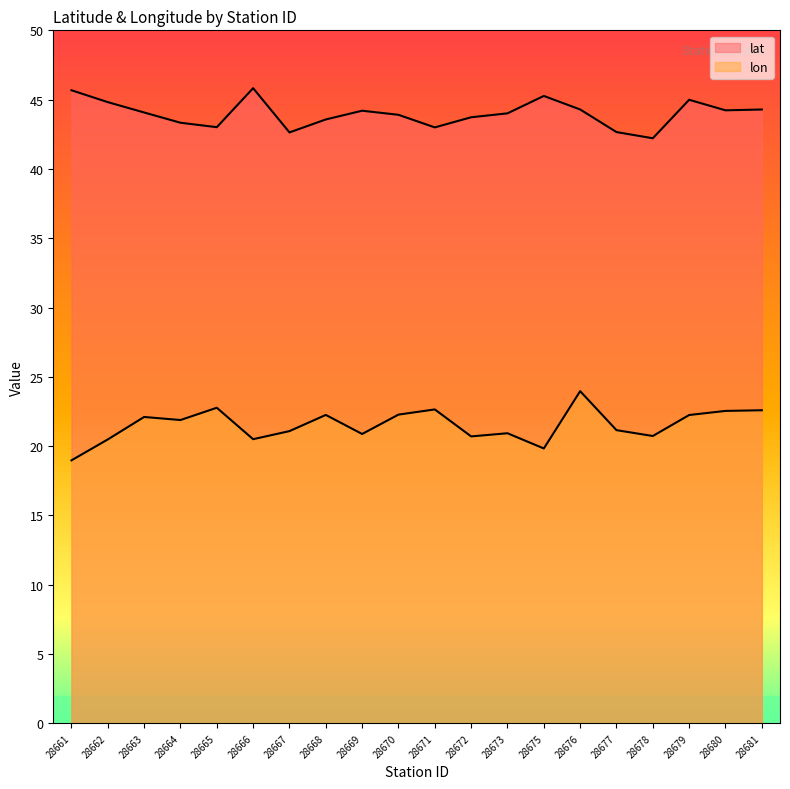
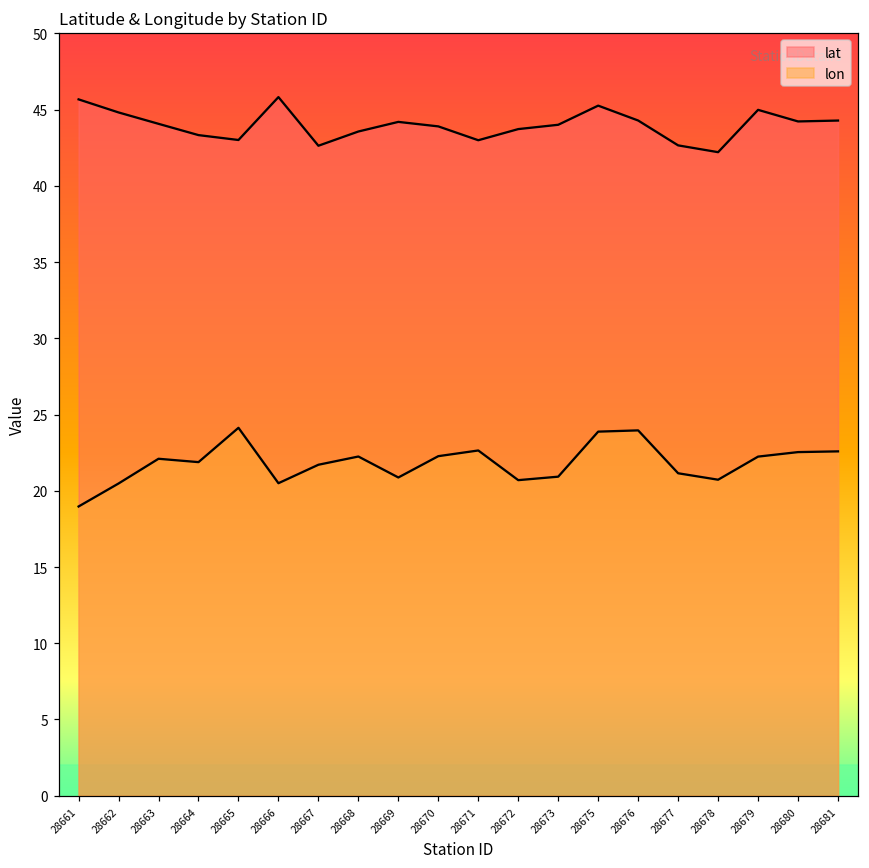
  {
    "lat": {
      "28661": 45.7,
      "28662": 44.8,
      "28663": 44.1,
      "28664": 43.3,
      "28665": 43.0,
      "28666": 45.8,
      "28667": 42.6,
      "28668": 43.6,
      "28669": 44.2,
      "28670": 43.9,
      "28671": 43.0,
      "28672": 43.7,
      "28673": 44.0,
      "28675": 45.3,
      "28676": 44.3,
      "28677": 42.7,
      "28678": 42.2,
      "28679": 45.0,
      "28680": 44.2,
      "28681": 44.3
    },
    "lon": {
      "28661": 19.0,
      "28662": 20.5,
      "28663": 22.1,
      "28664": 21.9,
-     "28665": 22.8,
+     "28665": 24.1,
      "28666": 20.5,
-     "28667": 21.1,
+     "28667": 21.7,
      "28668": 22.2,
      "28669": 20.9,
      "28670": 22.3,
      "28671": 22.6,
      "28672": 20.7,
      "28673": 20.9,
-     "28675": 19.8,
+     "28675": 23.9,
      "28676": 24.0,
      "28677": 21.2,
      "28678": 20.7,
      "28679": 22.2,
      "28680": 22.5,
      "28681": 22.6
    }
  }
